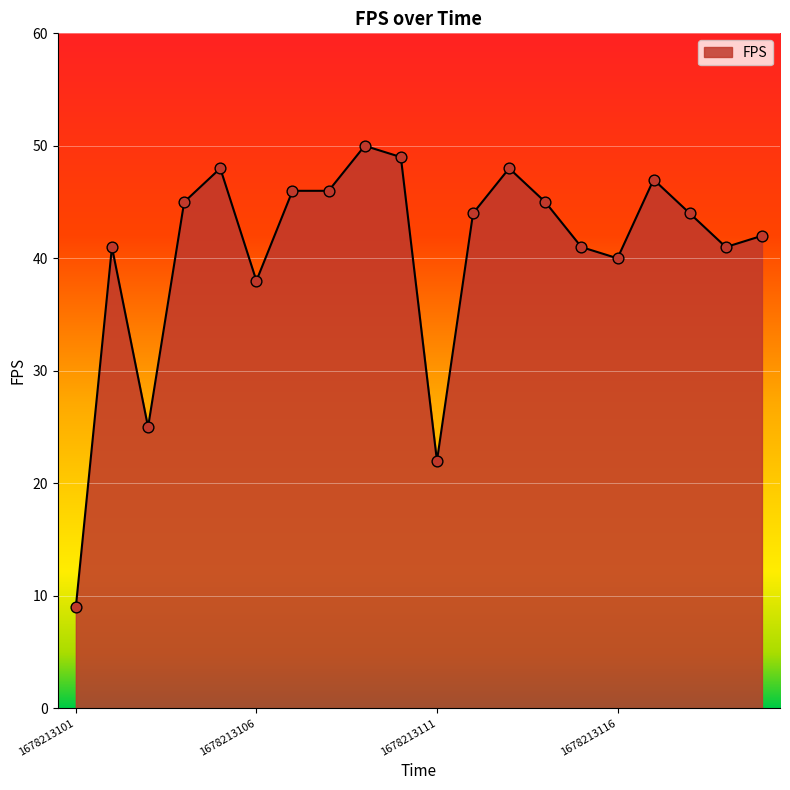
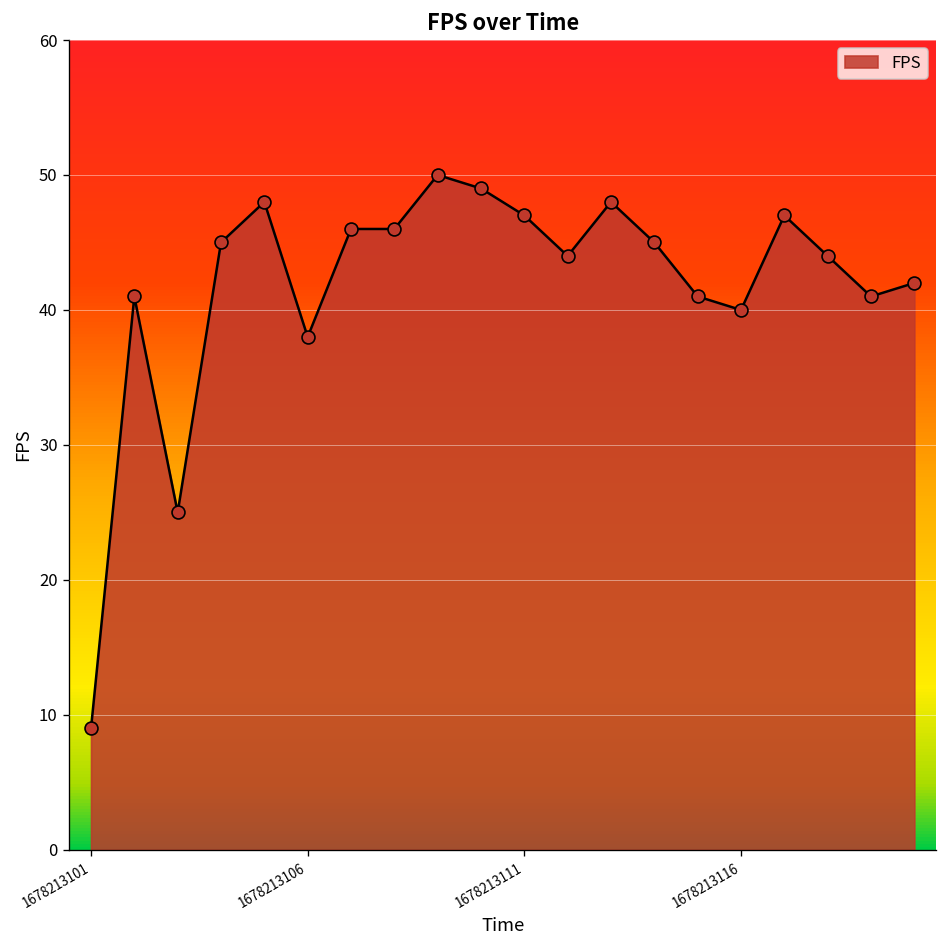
  {
    "1678213101": 9,
    "1678213106": 38,
-   "1678213111": 22,
+   "1678213111": 47,
    "1678213116": 40
  }
